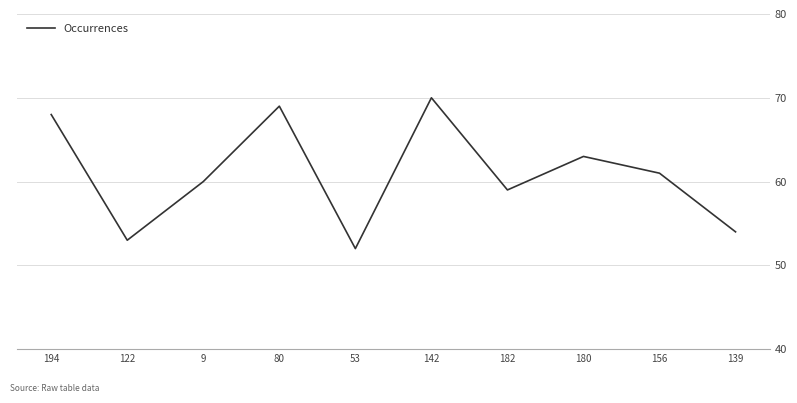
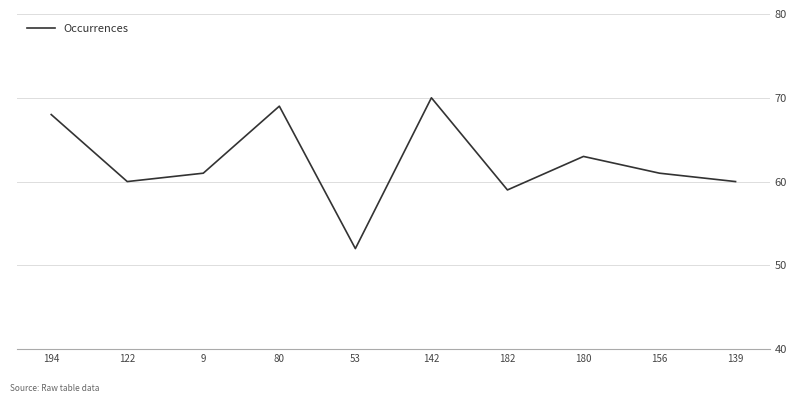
  {
    "194": 68,
-   "122": 53,
-   "9": 60,
+   "122": 60,
+   "9": 61,
    "80": 69,
    "53": 52,
    "142": 70,
    "182": 59,
    "180": 63,
    "156": 61,
-   "139": 54
+   "139": 60
  }
